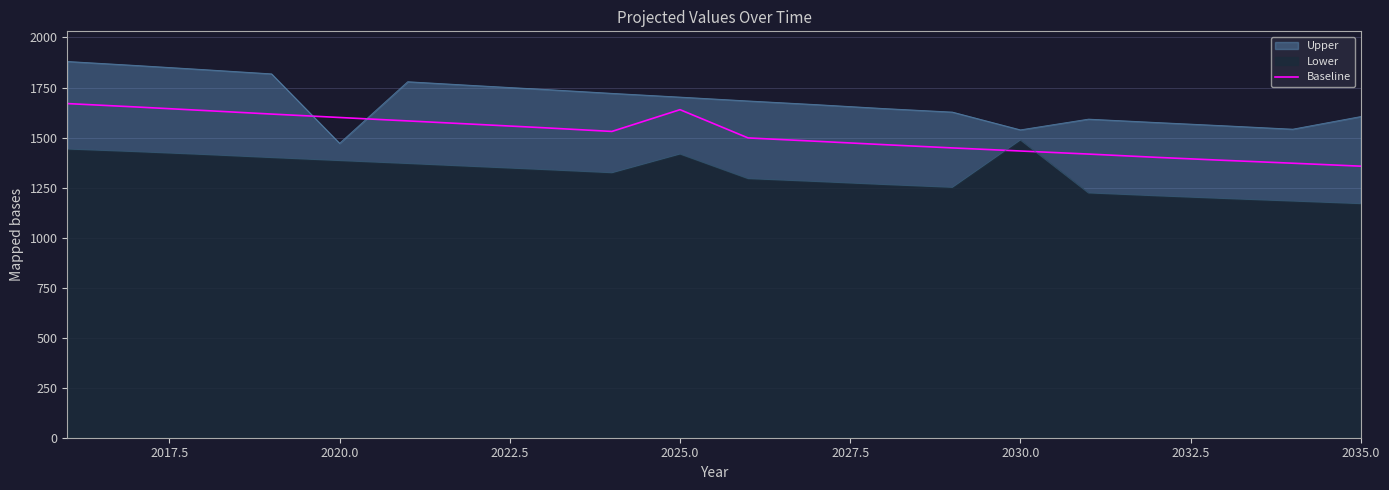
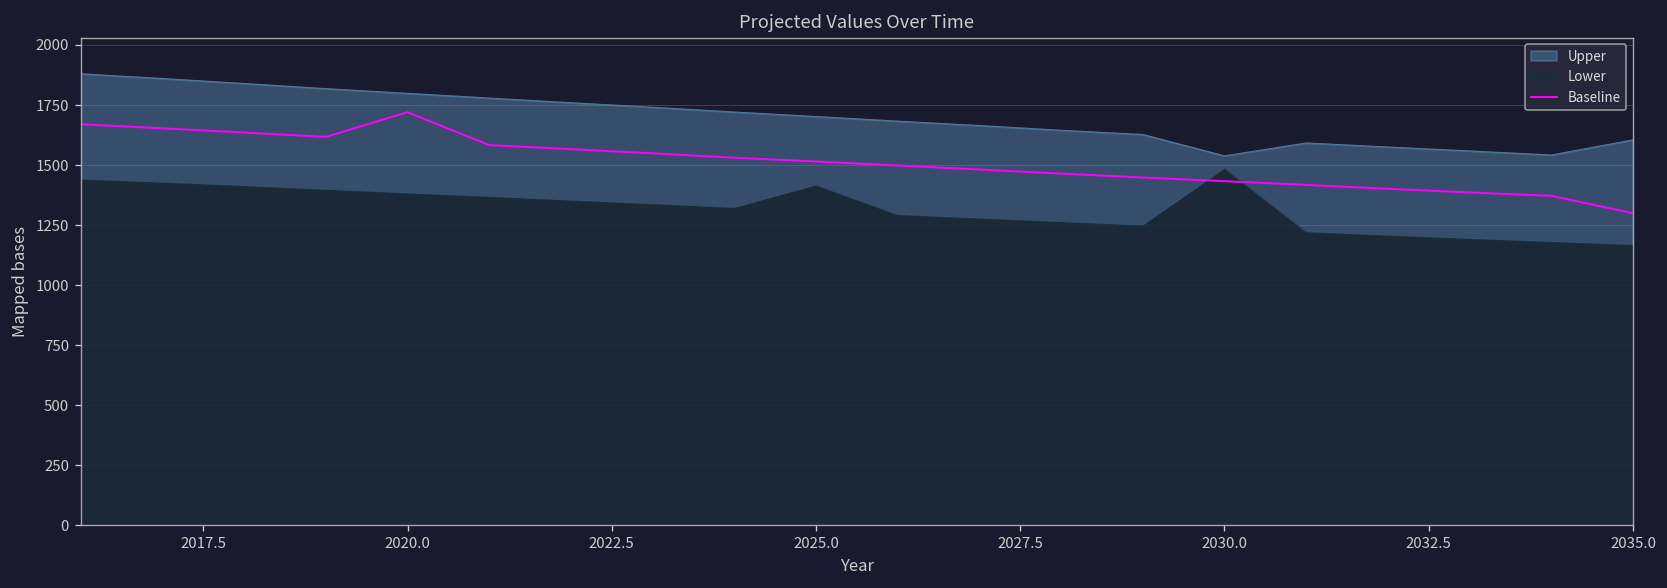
  {
    "Baseline": {
-     "2020.0": 1600,
-     "2025.0": 1640,
+     "2020.0": 1720,
+     "2025.0": 1510,
      "2030.0": 1430,
-     "2035.0": 1360
+     "2035.0": 1300
    },
    "Upper": {
-     "2020.0": 1470,
+     "2020.0": 1800,
      "2025.0": 1700,
      "2030.0": 1540,
      "2035.0": 1610
    },
    "Lower": {
      "2020.0": 1380,
      "2025.0": 1420,
      "2030.0": 1490,
      "2035.0": 1170
    }
  }
